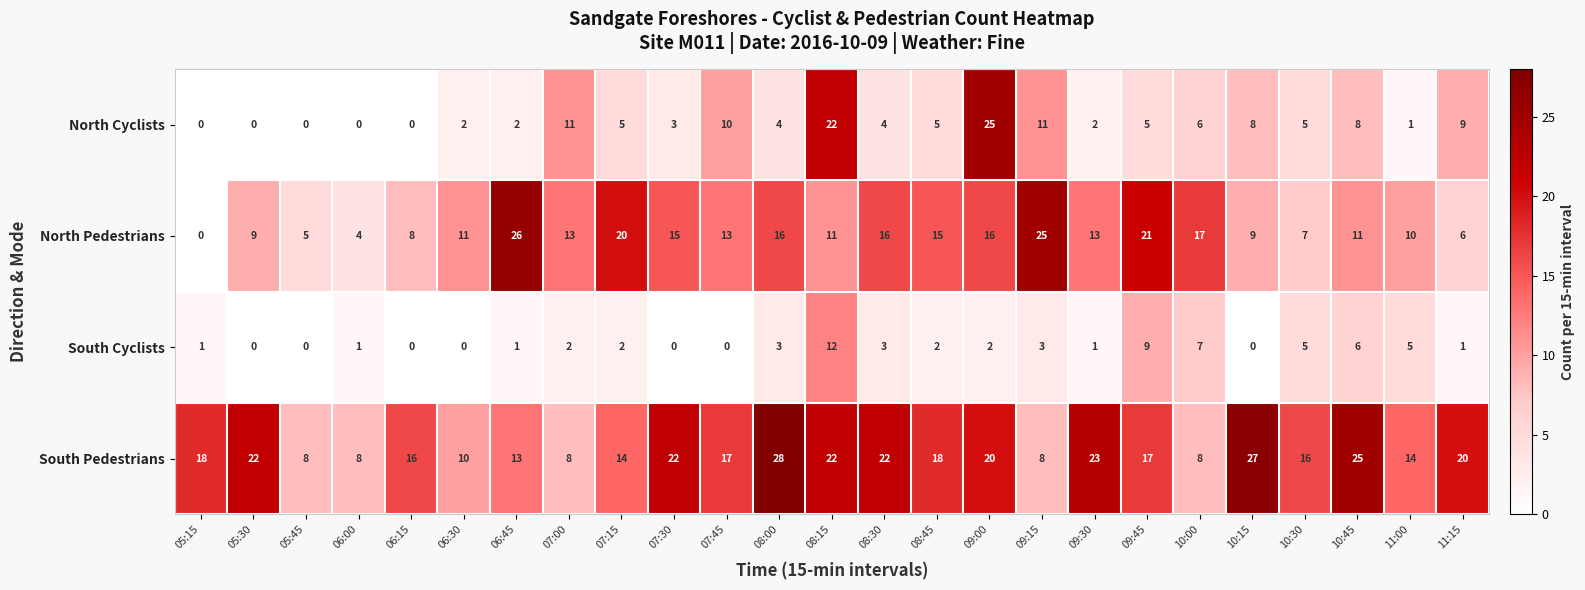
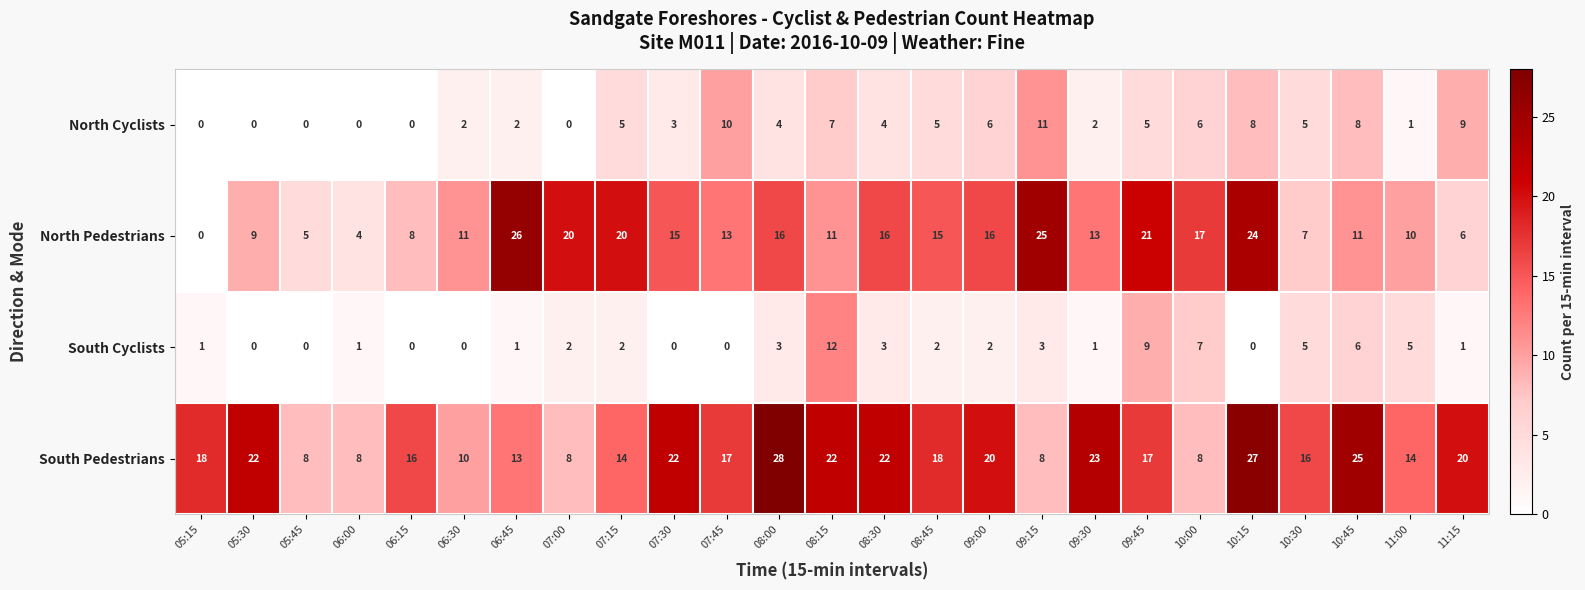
  {
    "North Cyclists": {
      "05:15": 0,
      "05:30": 0,
      "05:45": 0,
      "06:00": 0,
      "06:15": 0,
      "06:30": 2,
      "06:45": 2,
-     "07:00": 11,
+     "07:00": 0,
      "07:15": 5,
      "07:30": 3,
      "07:45": 10,
      "08:00": 4,
-     "08:15": 22,
+     "08:15": 7,
      "08:30": 4,
      "08:45": 5,
-     "09:00": 25,
+     "09:00": 6,
      "09:15": 11,
      "09:30": 2,
      "09:45": 5,
      "10:00": 6,
      "10:15": 8,
      "10:30": 5,
      "10:45": 8,
      "11:00": 1,
      "11:15": 9
    },
    "North Pedestrians": {
      "05:15": 0,
      "05:30": 9,
      "05:45": 5,
      "06:00": 4,
      "06:15": 8,
      "06:30": 11,
      "06:45": 26,
-     "07:00": 13,
+     "07:00": 20,
      "07:15": 20,
      "07:30": 15,
      "07:45": 13,
      "08:00": 16,
      "08:15": 11,
      "08:30": 16,
      "08:45": 15,
      "09:00": 16,
      "09:15": 25,
      "09:30": 13,
      "09:45": 21,
      "10:00": 17,
-     "10:15": 9,
+     "10:15": 24,
      "10:30": 7,
      "10:45": 11,
      "11:00": 10,
      "11:15": 6
    },
    "South Cyclists": {
      "05:15": 1,
      "05:30": 0,
      "05:45": 0,
      "06:00": 1,
      "06:15": 0,
      "06:30": 0,
      "06:45": 1,
      "07:00": 2,
      "07:15": 2,
      "07:30": 0,
      "07:45": 0,
      "08:00": 3,
      "08:15": 12,
      "08:30": 3,
      "08:45": 2,
      "09:00": 2,
      "09:15": 3,
      "09:30": 1,
      "09:45": 9,
      "10:00": 7,
      "10:15": 0,
      "10:30": 5,
      "10:45": 6,
      "11:00": 5,
      "11:15": 1
    },
    "South Pedestrians": {
      "05:15": 18,
      "05:30": 22,
      "05:45": 8,
      "06:00": 8,
      "06:15": 16,
      "06:30": 10,
      "06:45": 13,
      "07:00": 8,
      "07:15": 14,
      "07:30": 22,
      "07:45": 17,
      "08:00": 28,
      "08:15": 22,
      "08:30": 22,
      "08:45": 18,
      "09:00": 20,
      "09:15": 8,
      "09:30": 23,
      "09:45": 17,
      "10:00": 8,
      "10:15": 27,
      "10:30": 16,
      "10:45": 25,
      "11:00": 14,
      "11:15": 20
    }
  }
